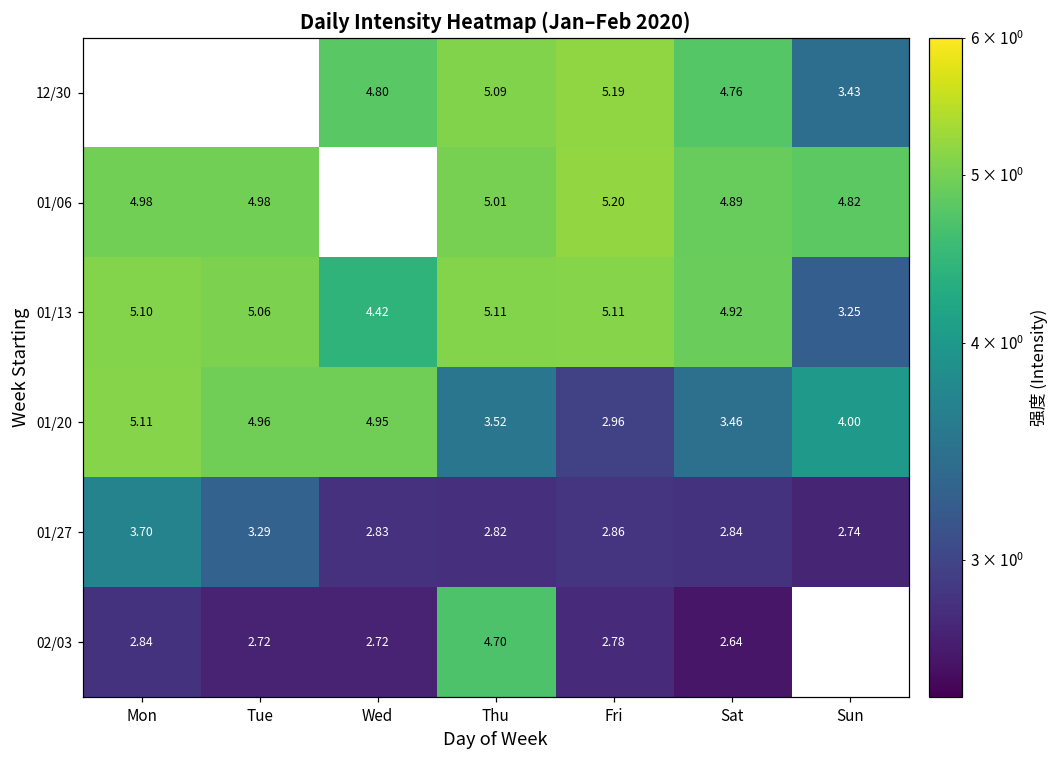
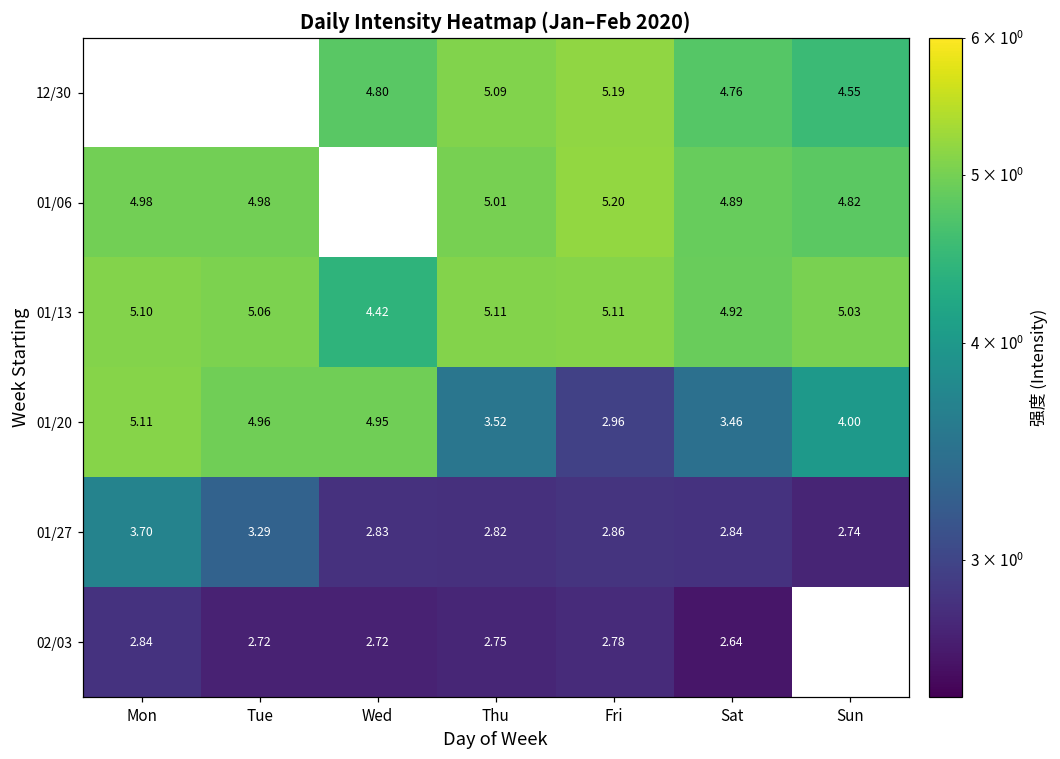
  {
    "12/30": {
      "Wed": 4.80,
      "Thu": 5.09,
      "Fri": 5.19,
      "Sat": 4.76,
-     "Sun": 3.43
+     "Sun": 4.55
    },
    "01/06": {
      "Mon": 4.98,
      "Tue": 4.98,
      "Thu": 5.01,
      "Fri": 5.20,
      "Sat": 4.89,
      "Sun": 4.82
    },
    "01/13": {
      "Mon": 5.10,
      "Tue": 5.06,
      "Wed": 4.42,
      "Thu": 5.11,
      "Fri": 5.11,
      "Sat": 4.92,
-     "Sun": 3.25
+     "Sun": 5.03
    },
    "01/20": {
      "Mon": 5.11,
      "Tue": 4.96,
      "Wed": 4.95,
      "Thu": 3.52,
      "Fri": 2.96,
      "Sat": 3.46,
      "Sun": 4.00
    },
    "01/27": {
      "Mon": 3.70,
      "Tue": 3.29,
      "Wed": 2.83,
      "Thu": 2.82,
      "Fri": 2.86,
      "Sat": 2.84,
      "Sun": 2.74
    },
    "02/03": {
      "Mon": 2.84,
      "Tue": 2.72,
      "Wed": 2.72,
-     "Thu": 4.70,
+     "Thu": 2.75,
      "Fri": 2.78,
      "Sat": 2.64
    }
  }
